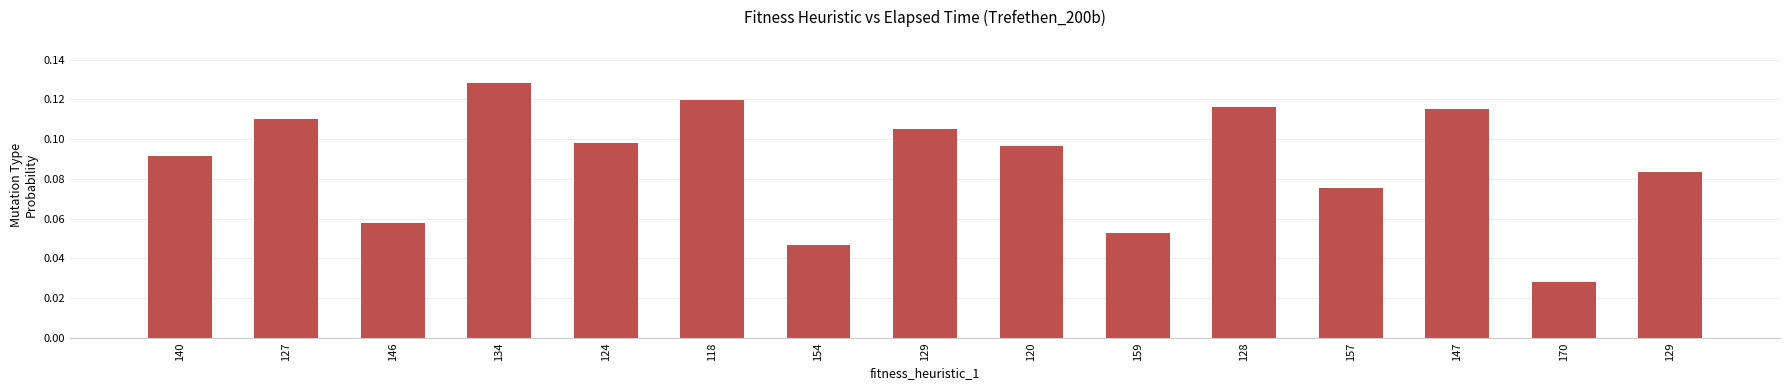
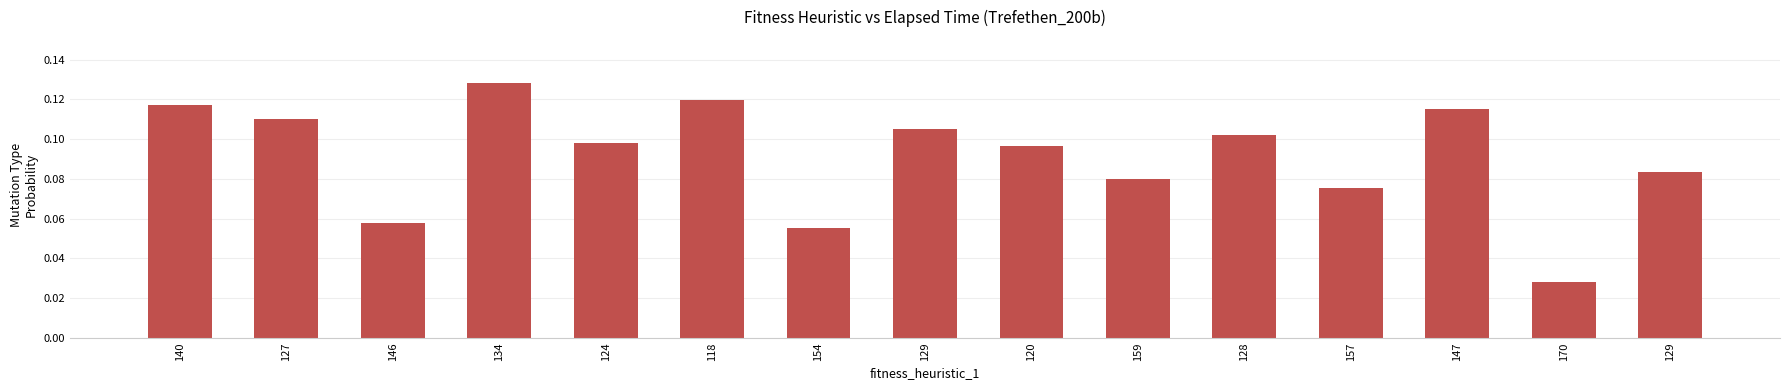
  {
-   "140": 0.091,
+   "140": 0.117,
    "127": 0.110,
    "146": 0.058,
    "134": 0.128,
    "124": 0.098,
    "118": 0.119,
-   "154": 0.047,
+   "154": 0.055,
    "120": 0.096,
-   "159": 0.053,
-   "128": 0.116,
+   "159": 0.080,
+   "128": 0.102,
    "157": 0.076,
    "147": 0.115,
    "170": 0.028
  }
